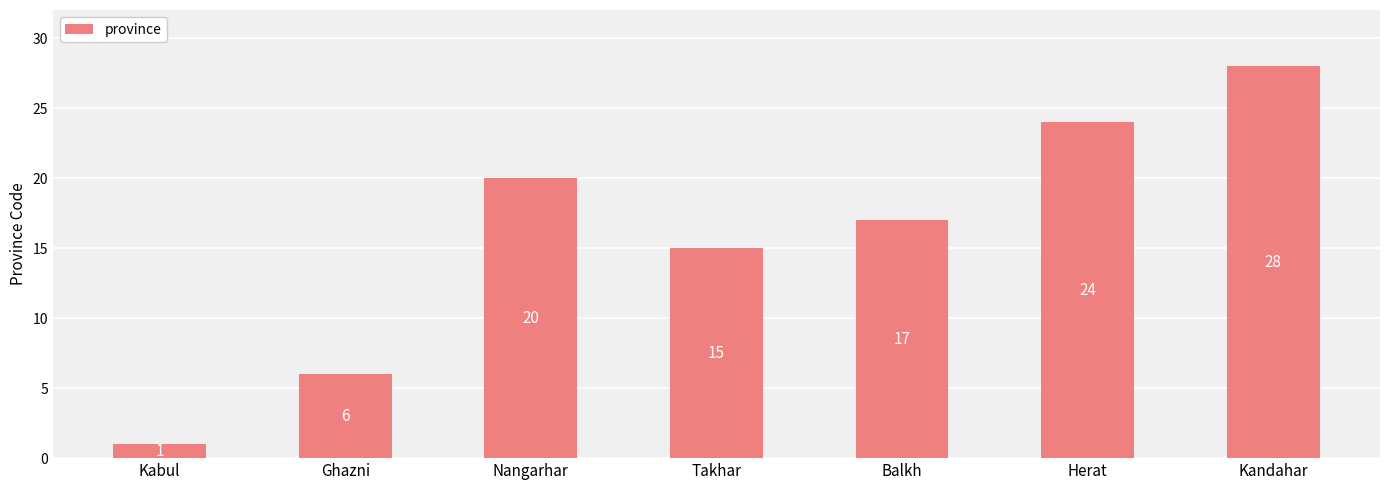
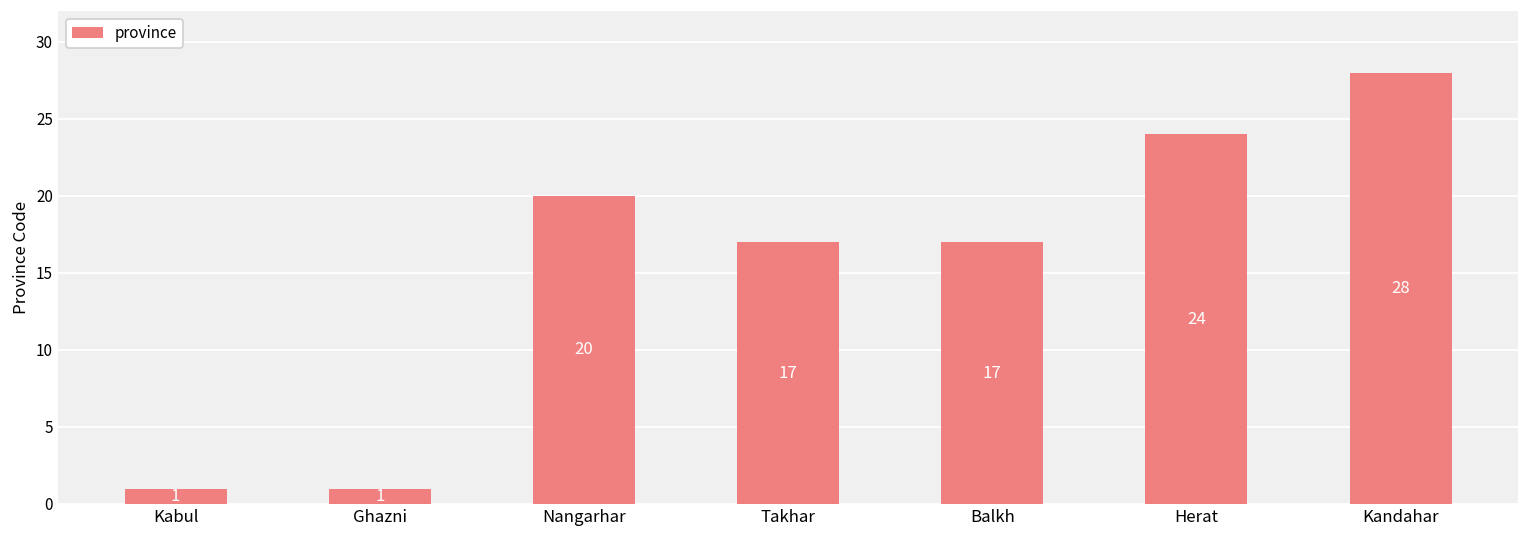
  {
    "Kabul": 1,
-   "Ghazni": 6,
+   "Ghazni": 1,
    "Nangarhar": 20,
-   "Takhar": 15,
+   "Takhar": 17,
    "Balkh": 17,
    "Herat": 24,
    "Kandahar": 28
  }
